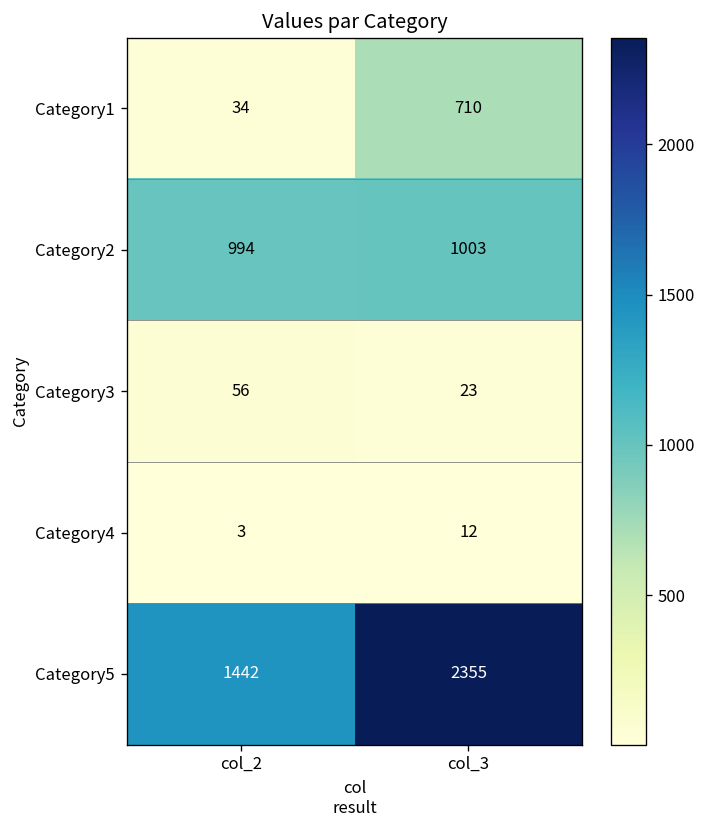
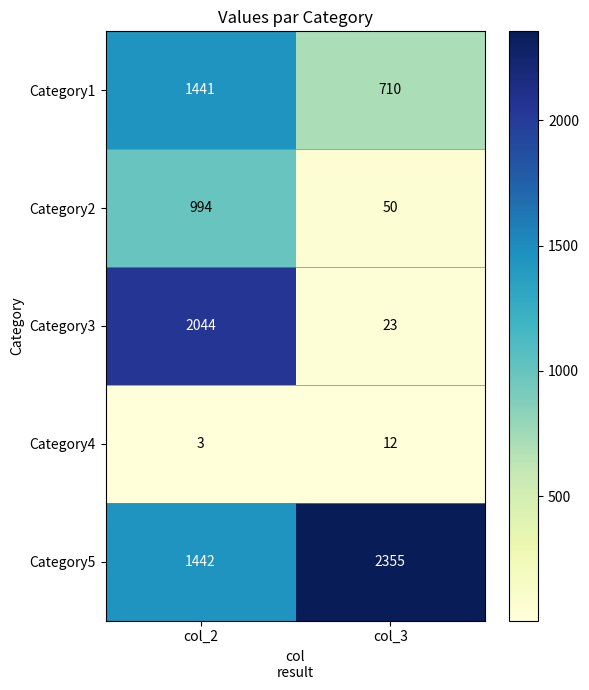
  {
    "Category1": {
-     "col_2": 34,
+     "col_2": 1441,
      "col_3": 710
    },
    "Category2": {
      "col_2": 994,
-     "col_3": 1003
+     "col_3": 50
    },
    "Category3": {
-     "col_2": 56,
+     "col_2": 2044,
      "col_3": 23
    },
    "Category4": {
      "col_2": 3,
      "col_3": 12
    },
    "Category5": {
      "col_2": 1442,
      "col_3": 2355
    }
  }
